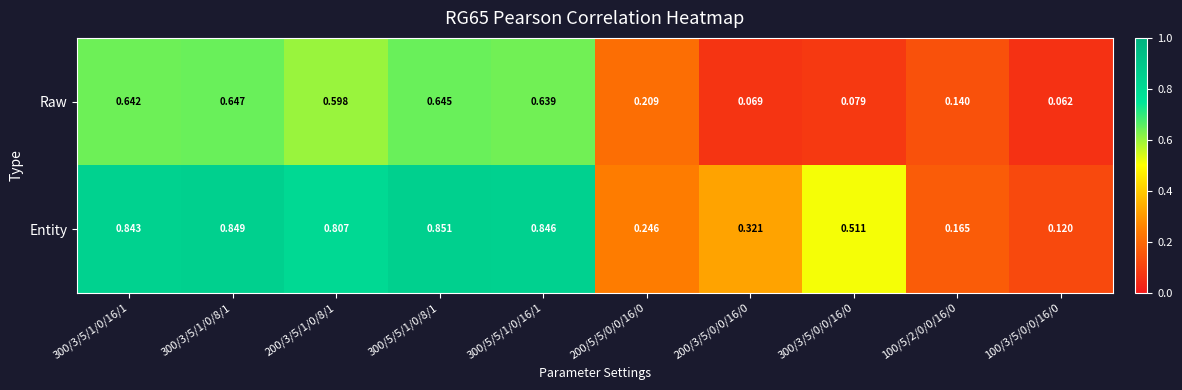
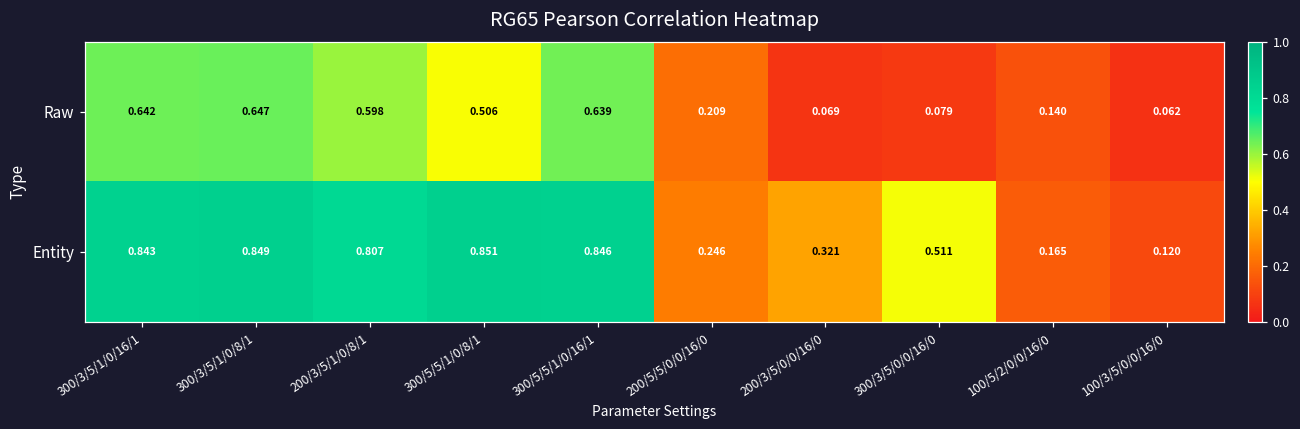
  {
    "Raw": {
      "300/3/5/1/0/16/1": 0.642,
      "300/3/5/1/0/8/1": 0.647,
      "200/3/5/1/0/8/1": 0.598,
-     "300/5/5/1/0/8/1": 0.645,
+     "300/5/5/1/0/8/1": 0.506,
      "300/5/5/1/0/16/1": 0.639,
      "200/5/5/0/0/16/0": 0.209,
      "200/3/5/0/0/16/0": 0.069,
      "300/3/5/0/0/16/0": 0.079,
      "100/5/2/0/0/16/0": 0.140,
      "100/3/5/0/0/16/0": 0.062
    },
    "Entity": {
      "300/3/5/1/0/16/1": 0.843,
      "300/3/5/1/0/8/1": 0.849,
      "200/3/5/1/0/8/1": 0.807,
      "300/5/5/1/0/8/1": 0.851,
      "300/5/5/1/0/16/1": 0.846,
      "200/5/5/0/0/16/0": 0.246,
      "200/3/5/0/0/16/0": 0.321,
      "300/3/5/0/0/16/0": 0.511,
      "100/5/2/0/0/16/0": 0.165,
      "100/3/5/0/0/16/0": 0.120
    }
  }
